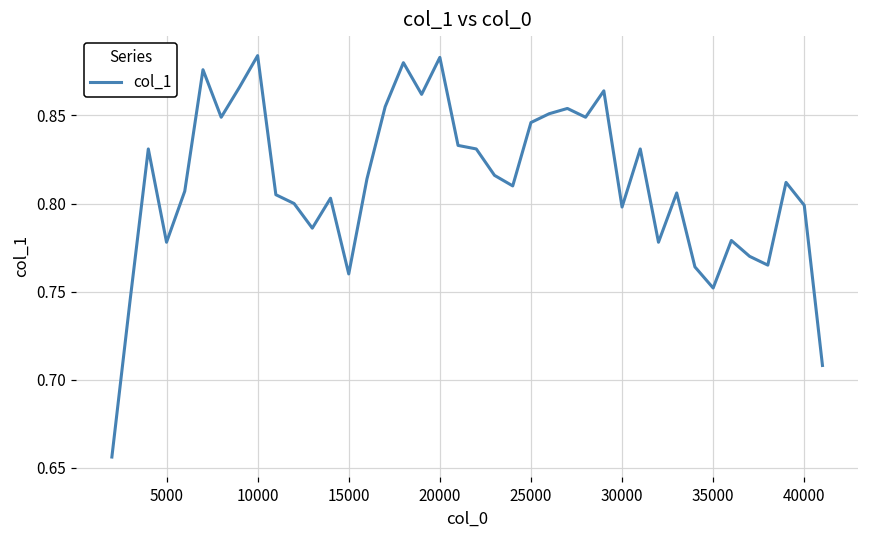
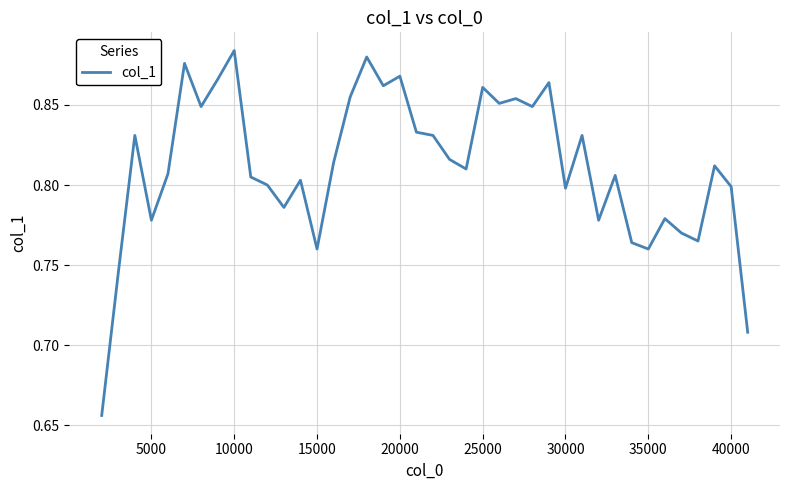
  {
    "5000": 0.778,
    "10000": 0.884,
    "15000": 0.760,
-   "20000": 0.883,
-   "25000": 0.846,
+   "20000": 0.868,
+   "25000": 0.861,
    "30000": 0.798,
-   "35000": 0.752,
+   "35000": 0.760,
    "40000": 0.799
  }
